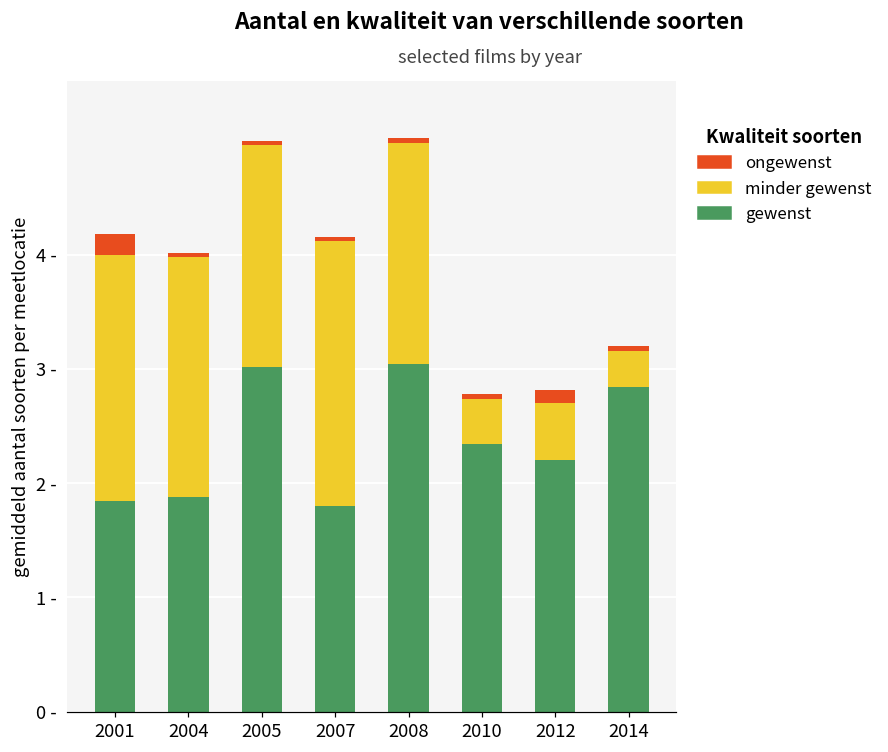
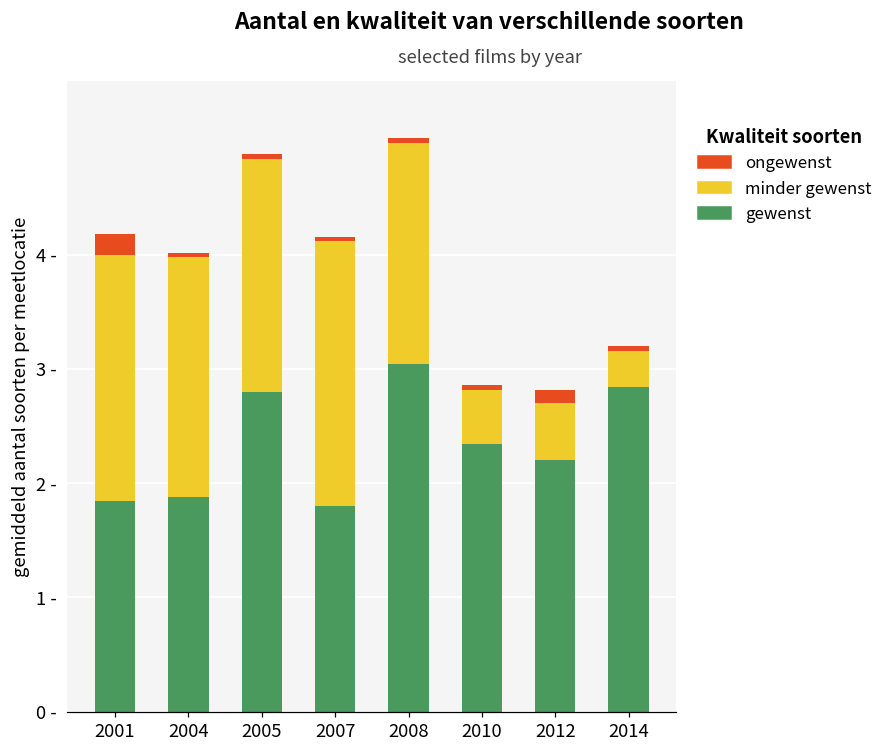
  {
    "gewenst": {
      "2001": "1.84 -",
      "2004": "1.88 -",
-     "2005": "3.02 -",
+     "2005": "2.80 -",
      "2007": "1.80 -",
      "2008": "3.04 -",
      "2010": "2.34 -",
      "2012": "2.20 -",
      "2014": "2.84 -"
    },
    "minder gewenst": {
      "2001": "2.16 -",
      "2004": "2.10 -",
-     "2005": "1.94 -",
+     "2005": "2.04 -",
      "2007": "2.32 -",
      "2008": "1.94 -",
-     "2010": "0.40 -",
+     "2010": "0.48 -",
      "2012": "0.50 -",
      "2014": "0.32 -"
    },
    "ongewenst": {
      "2001": "0.18 -",
      "2004": "0.04 -",
      "2005": "0.04 -",
      "2007": "0.04 -",
      "2008": "0.04 -",
      "2010": "0.04 -",
      "2012": "0.12 -",
      "2014": "0.04 -"
    }
  }
